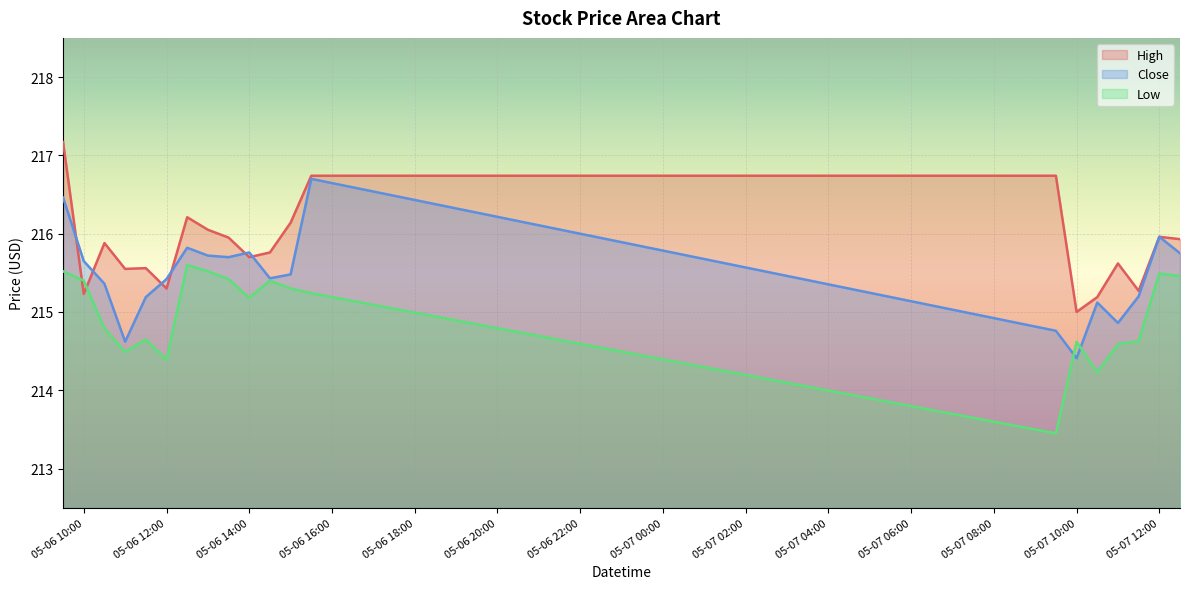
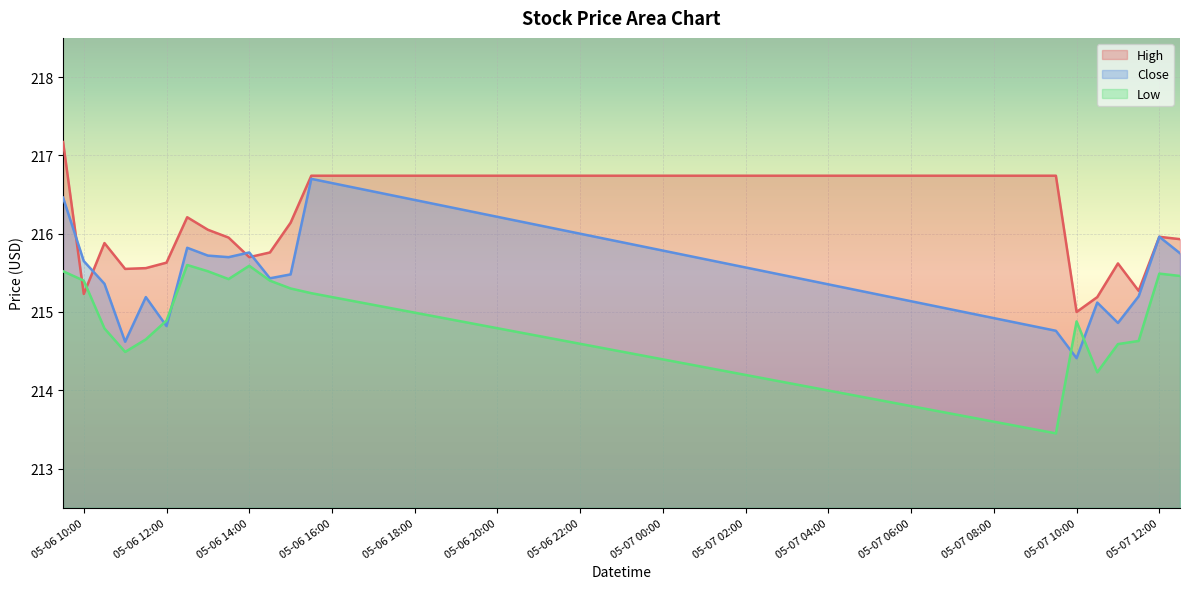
  {
    "High": {
      "05-06 10:00": 215.2,
-     "05-06 12:00": 215.3,
+     "05-06 12:00": 215.6,
      "05-06 14:00": 215.7,
      "05-07 10:00": 215.0
    },
    "Close": {
      "05-06 10:00": 215.7,
-     "05-06 12:00": 215.4,
+     "05-06 12:00": 214.8,
      "05-06 14:00": 215.8,
      "05-07 10:00": 214.4
    },
    "Low": {
      "05-06 10:00": 215.4,
-     "05-06 12:00": 214.4,
-     "05-06 14:00": 215.2,
-     "05-07 10:00": 214.6,
+     "05-06 12:00": 214.9,
+     "05-06 14:00": 215.6,
+     "05-07 10:00": 214.9,
      "05-07 12:00": 215.5
    }
  }
